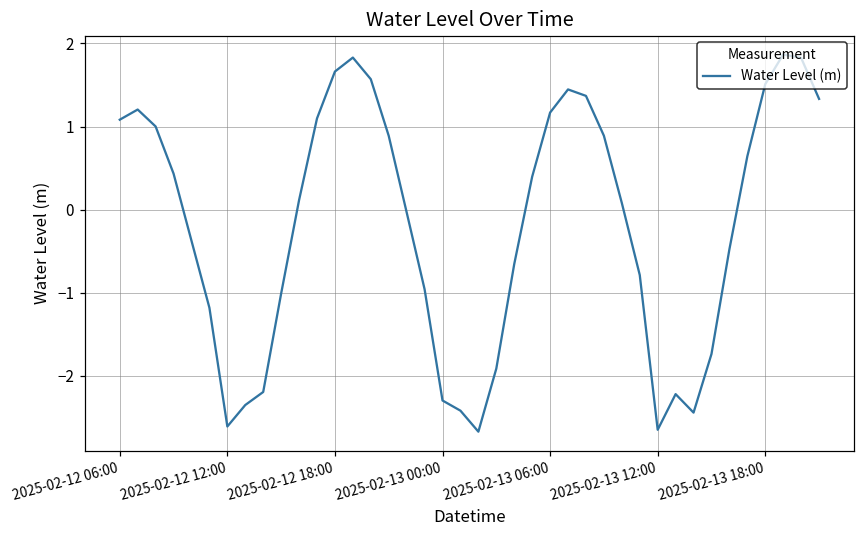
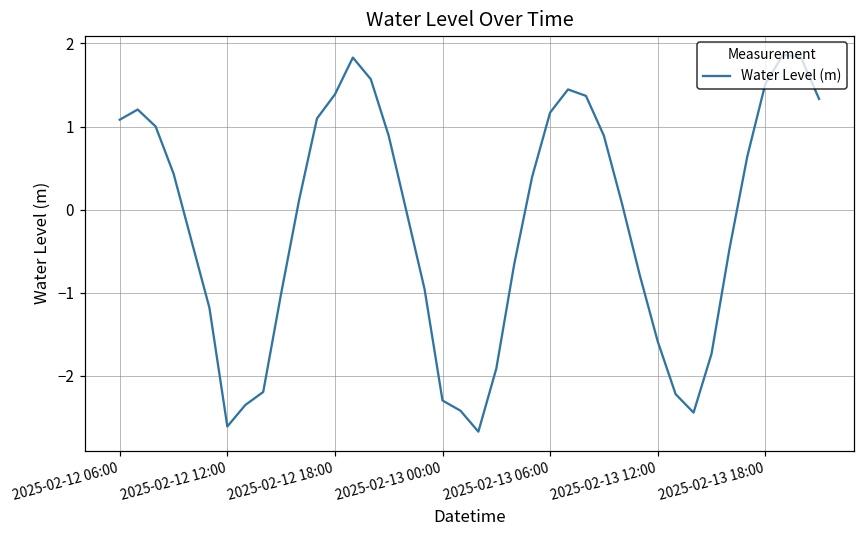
  {
    "2025-02-12 06:00": 1.1,
    "2025-02-12 12:00": -2.6,
-   "2025-02-12 18:00": 1.7,
+   "2025-02-12 18:00": 1.4,
    "2025-02-13 00:00": -2.3,
    "2025-02-13 06:00": 1.2,
-   "2025-02-13 12:00": -2.6
+   "2025-02-13 12:00": -1.6
  }
